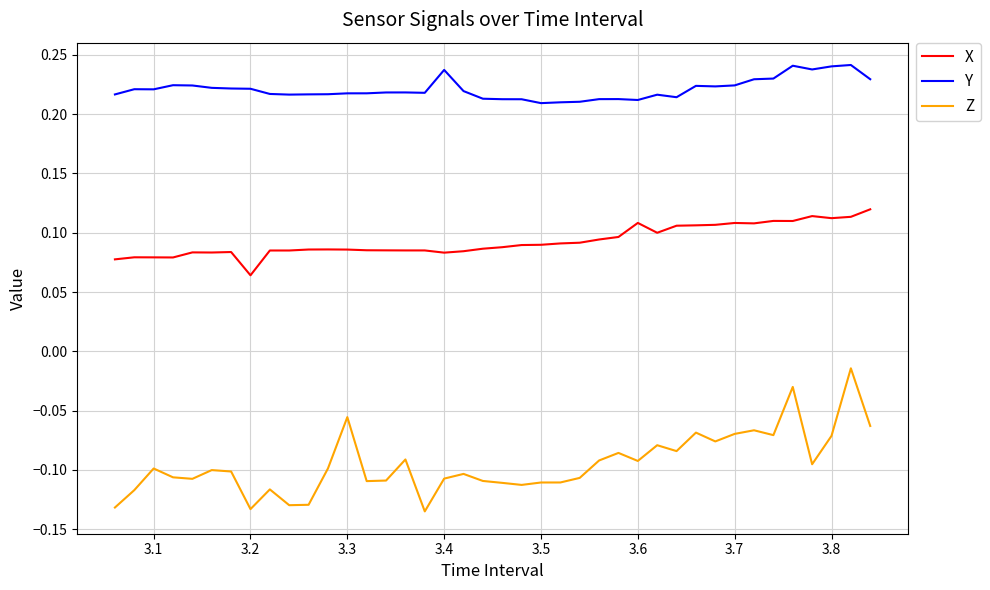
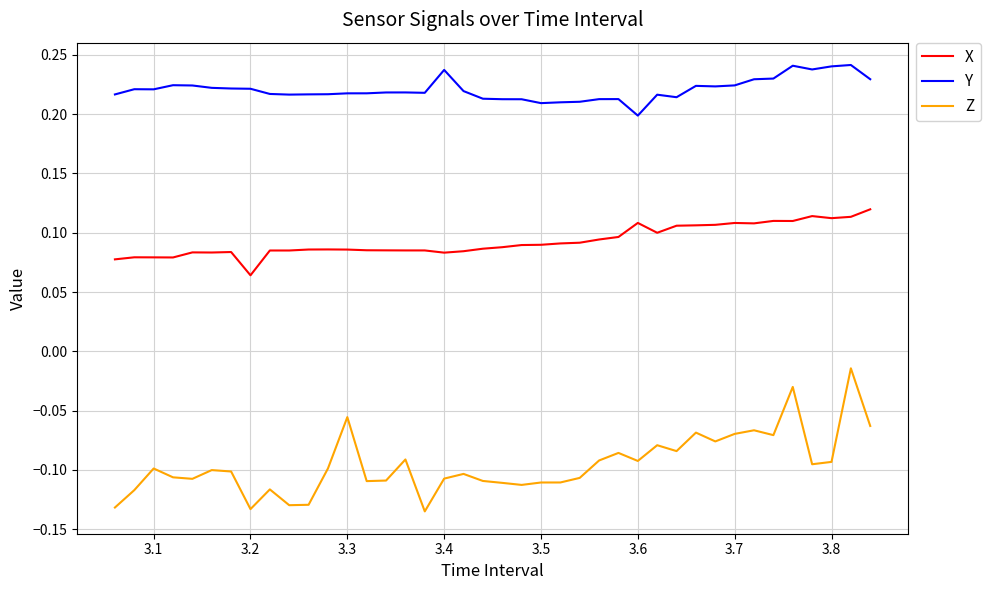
  {
    "X": {
      "3.1": 0.079,
      "3.2": 0.064,
      "3.3": 0.086,
      "3.4": 0.083,
      "3.5": 0.090,
      "3.6": 0.108,
      "3.7": 0.108,
      "3.8": 0.112
    },
    "Y": {
      "3.1": 0.221,
      "3.2": 0.221,
      "3.3": 0.218,
      "3.4": 0.237,
      "3.5": 0.209,
-     "3.6": 0.212,
+     "3.6": 0.199,
      "3.7": 0.224,
      "3.8": 0.240
    },
    "Z": {
      "3.1": -0.099,
      "3.2": -0.133,
      "3.3": -0.055,
      "3.4": -0.107,
      "3.5": -0.111,
      "3.6": -0.092,
      "3.7": -0.070,
-     "3.8": -0.071
+     "3.8": -0.093
    }
  }
